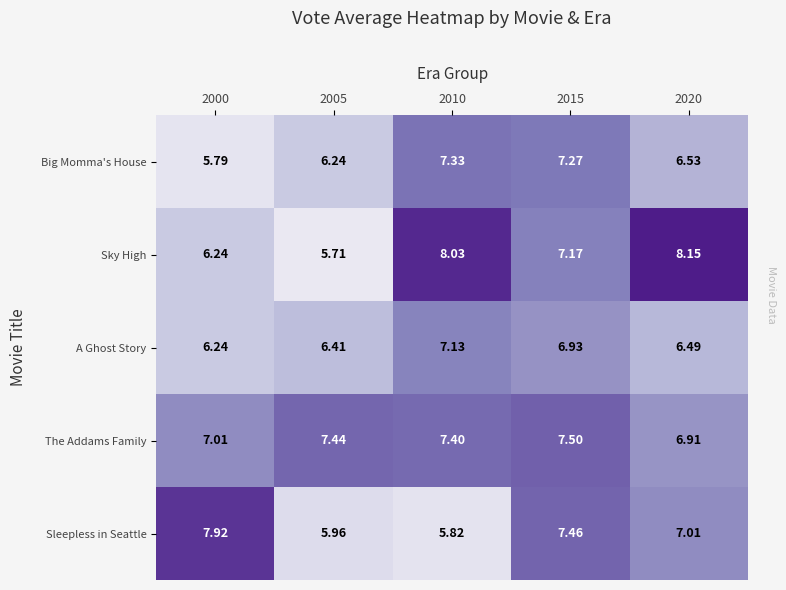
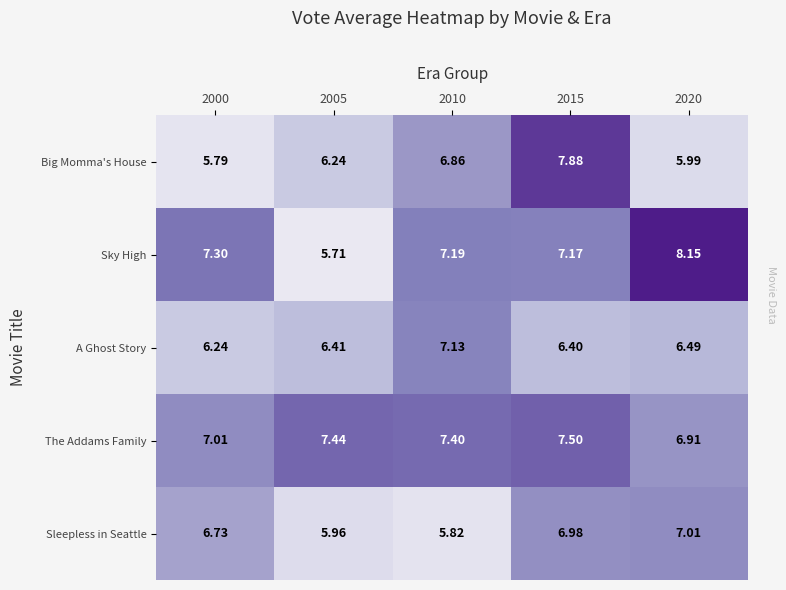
  {
    "Big Momma's House": {
      "2000": 5.79,
      "2005": 6.24,
-     "2010": 7.33,
-     "2015": 7.27,
-     "2020": 6.53
+     "2010": 6.86,
+     "2015": 7.88,
+     "2020": 5.99
    },
    "Sky High": {
-     "2000": 6.24,
+     "2000": 7.30,
      "2005": 5.71,
-     "2010": 8.03,
+     "2010": 7.19,
      "2015": 7.17,
      "2020": 8.15
    },
    "A Ghost Story": {
      "2000": 6.24,
      "2005": 6.41,
      "2010": 7.13,
-     "2015": 6.93,
+     "2015": 6.40,
      "2020": 6.49
    },
    "The Addams Family": {
      "2000": 7.01,
      "2005": 7.44,
      "2010": 7.40,
      "2015": 7.50,
      "2020": 6.91
    },
    "Sleepless in Seattle": {
-     "2000": 7.92,
+     "2000": 6.73,
      "2005": 5.96,
      "2010": 5.82,
-     "2015": 7.46,
+     "2015": 6.98,
      "2020": 7.01
    }
  }
